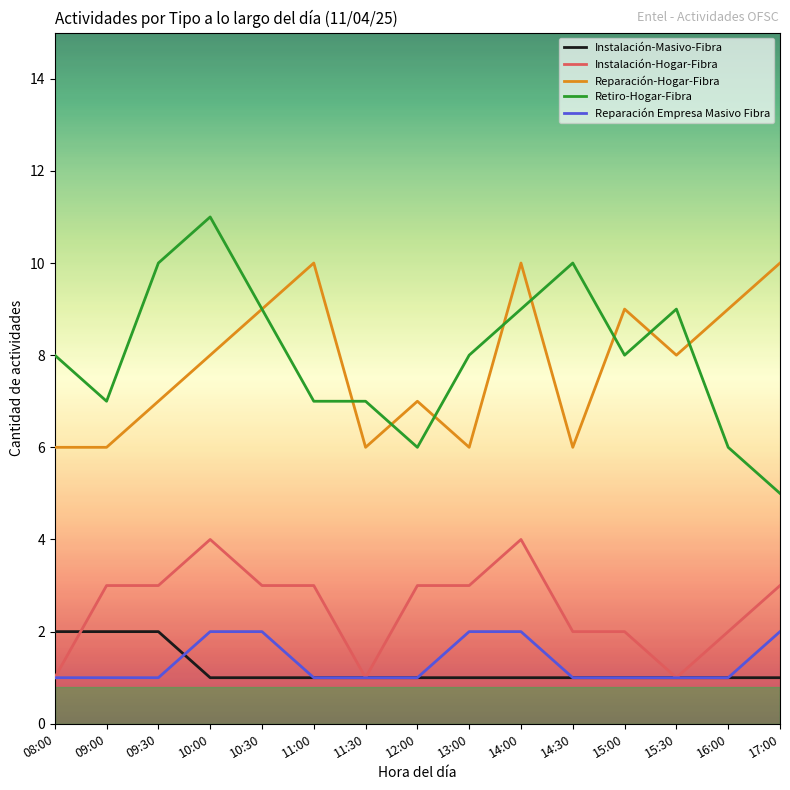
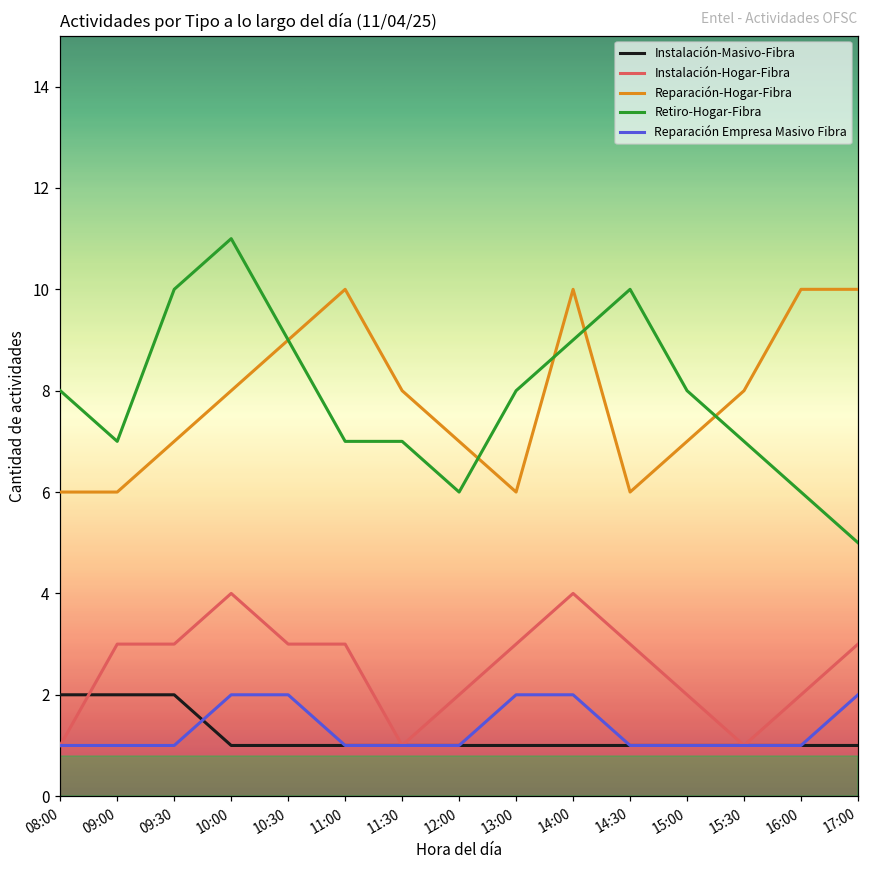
  {
    "Instalación-Masivo-Fibra": {
      "08:00": 2,
      "09:00": 2,
      "09:30": 2,
      "10:00": 1,
      "10:30": 1,
      "13:00": 1,
      "14:00": 1,
      "17:00": 1
    },
    "Instalación-Hogar-Fibra": {
      "09:00": 3,
      "09:30": 3,
      "10:00": 4,
      "10:30": 3,
      "11:00": 3,
-     "12:00": 3,
+     "12:00": 2,
      "13:00": 3,
      "14:00": 4,
-     "14:30": 2,
+     "14:30": 3,
      "15:00": 2,
      "16:00": 2,
      "17:00": 3
    },
    "Reparación-Hogar-Fibra": {
      "08:00": 6,
      "09:00": 6,
      "09:30": 7,
      "10:00": 8,
      "11:00": 10,
-     "11:30": 6,
+     "11:30": 8,
      "12:00": 7,
      "13:00": 6,
      "14:00": 10,
      "14:30": 6,
-     "15:00": 9,
+     "15:00": 7,
      "15:30": 8,
-     "16:00": 9,
+     "16:00": 10,
      "17:00": 10
    },
    "Retiro-Hogar-Fibra": {
      "08:00": 8,
      "09:00": 7,
      "09:30": 10,
      "10:00": 11,
      "11:00": 7,
      "11:30": 7,
      "12:00": 6,
      "13:00": 8,
      "14:00": 9,
      "14:30": 10,
      "15:00": 8,
-     "15:30": 9,
+     "15:30": 7,
      "16:00": 6,
      "17:00": 5
    },
    "Reparación Empresa Masivo Fibra": {
      "09:00": 1,
      "09:30": 1,
      "10:00": 2,
      "10:30": 2,
      "13:00": 2,
      "14:00": 2,
      "17:00": 2
    }
  }
